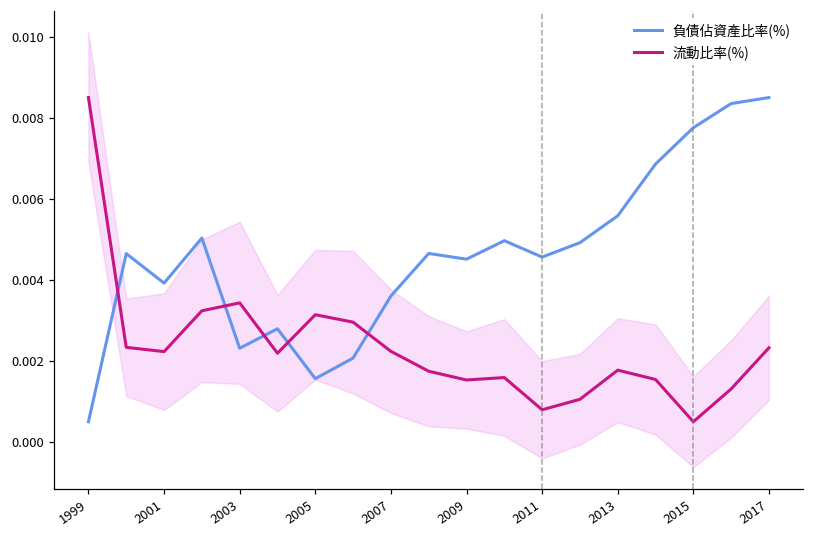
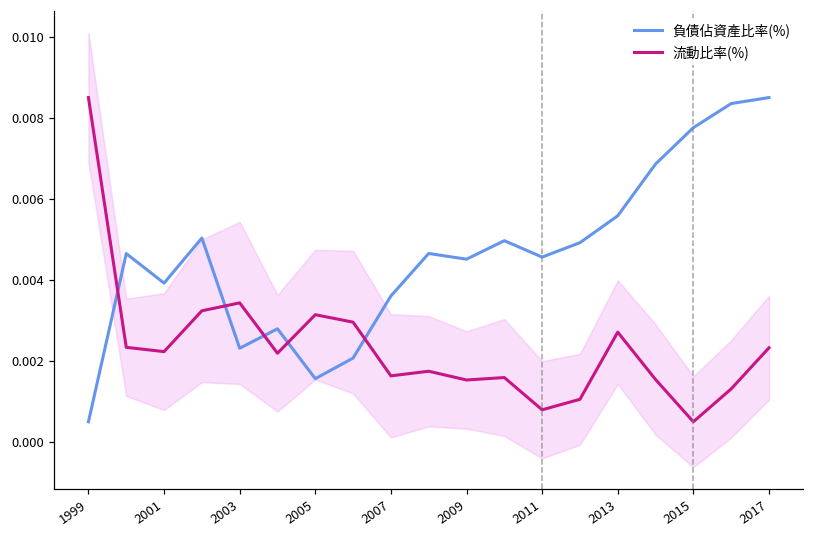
  {
    "負債佔資產比率(%)": {
      "1999": 0.0005,
      "2001": 0.0039,
      "2003": 0.0023,
      "2005": 0.0016,
      "2007": 0.0036,
      "2009": 0.0045,
      "2011": 0.0046,
      "2013": 0.0056,
      "2015": 0.0078,
      "2017": 0.0085
    },
    "流動比率(%)": {
      "1999": 0.0085,
      "2001": 0.0022,
      "2003": 0.0034,
      "2005": 0.0031,
-     "2007": 0.0022,
+     "2007": 0.0016,
      "2009": 0.0015,
      "2011": 0.0008,
-     "2013": 0.0018,
+     "2013": 0.0027,
      "2015": 0.0005,
      "2017": 0.0023
    }
  }
